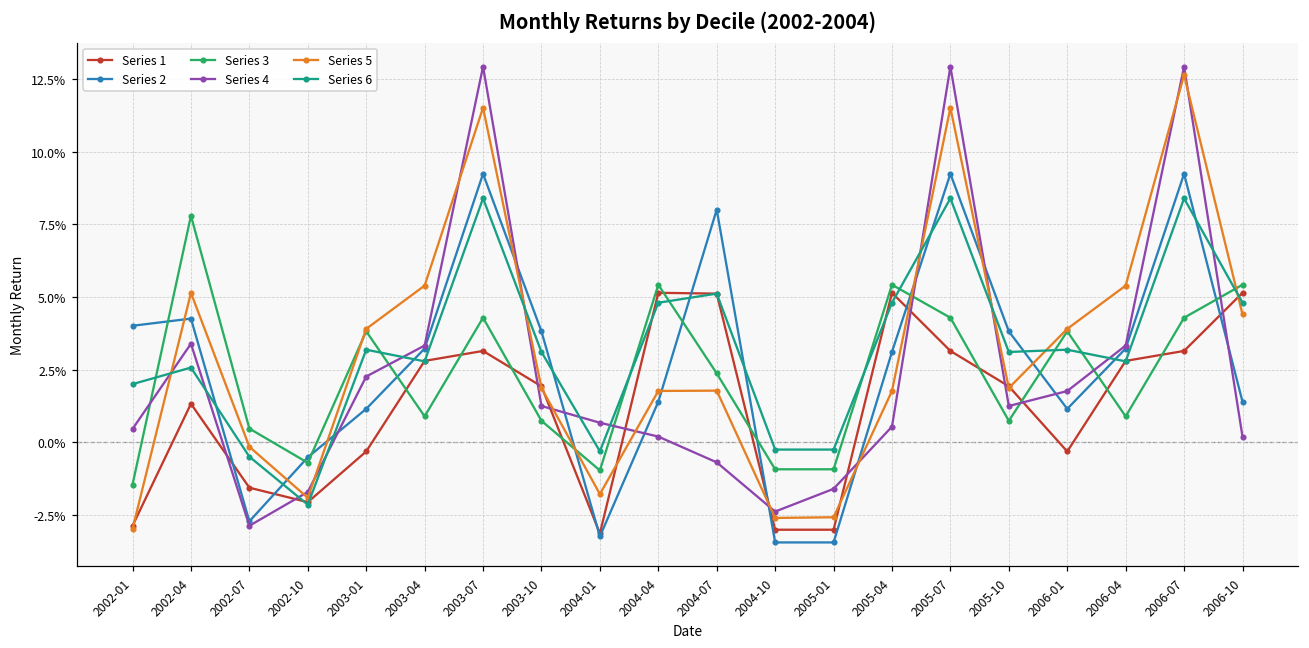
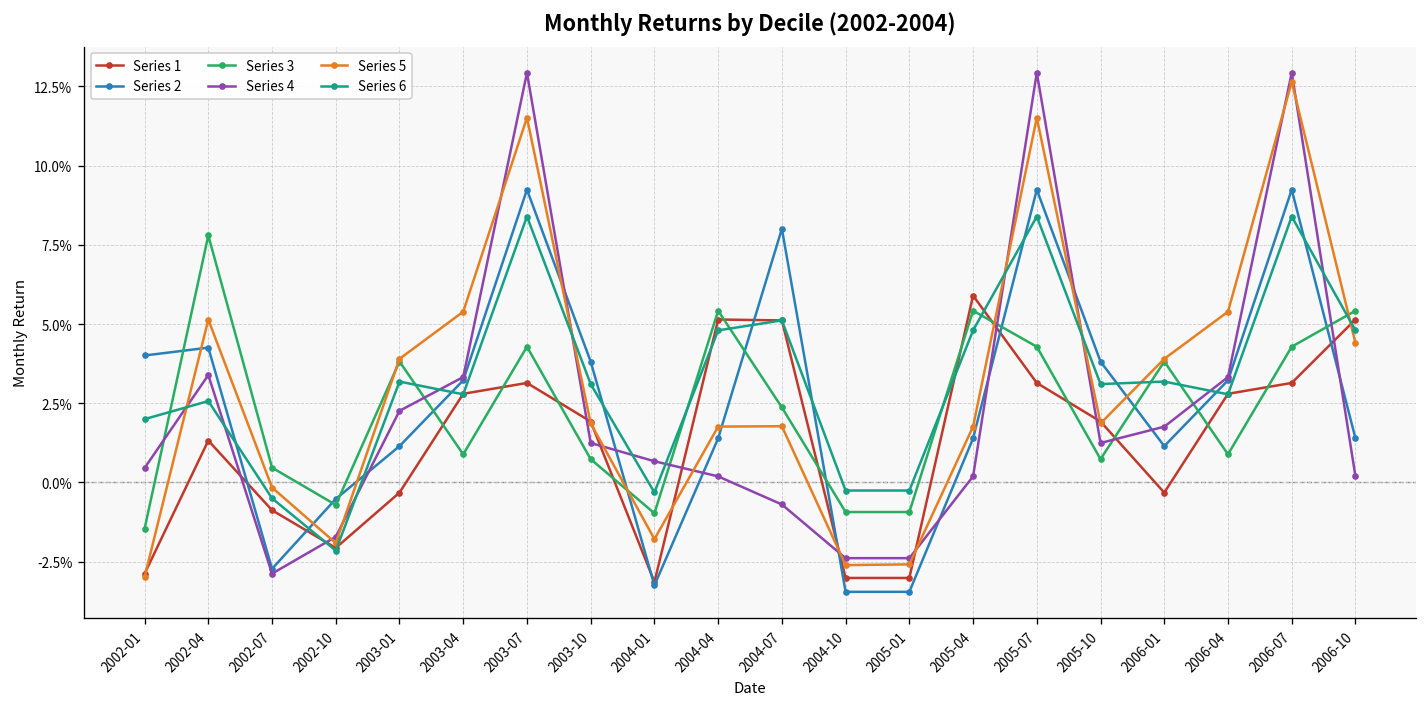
  {
    "Series 1": {
      "2002-01": "-2.9%",
      "2002-04": "1.3%",
-     "2002-07": "-1.6%",
+     "2002-07": "-0.9%",
      "2003-01": "-0.3%",
      "2003-07": "3.1%",
      "2004-01": "-3.1%",
      "2004-04": "5.1%",
      "2004-10": "-3.0%",
      "2005-01": "-3.0%",
-     "2005-04": "5.1%",
+     "2005-04": "5.9%",
      "2005-07": "3.1%",
      "2006-01": "-0.3%",
      "2006-07": "3.1%",
      "2006-10": "5.1%"
    },
    "Series 2": {
      "2002-01": "4.0%",
      "2002-04": "4.3%",
      "2002-07": "-2.7%",
      "2002-10": "-0.5%",
      "2003-01": "1.1%",
      "2003-04": "3.2%",
      "2003-07": "9.2%",
      "2003-10": "3.8%",
      "2004-01": "-3.2%",
      "2004-04": "1.4%",
      "2004-07": "8.0%",
      "2004-10": "-3.5%",
      "2005-01": "-3.5%",
-     "2005-04": "3.1%",
+     "2005-04": "1.4%",
      "2005-07": "9.2%",
      "2005-10": "3.8%",
      "2006-01": "1.1%",
      "2006-04": "3.2%",
      "2006-07": "9.2%",
      "2006-10": "1.4%"
    },
    "Series 4": {
      "2002-01": "0.5%",
      "2002-04": "3.4%",
      "2002-07": "-2.9%",
      "2002-10": "-1.7%",
      "2003-01": "2.3%",
      "2003-04": "3.3%",
      "2003-07": "12.9%",
      "2003-10": "1.2%",
      "2004-01": "0.7%",
      "2004-04": "0.2%",
      "2004-07": "-0.7%",
      "2004-10": "-2.4%",
-     "2005-01": "-1.6%",
-     "2005-04": "0.5%",
+     "2005-01": "-2.4%",
+     "2005-04": "0.2%",
      "2005-07": "12.9%",
      "2005-10": "1.2%",
      "2006-01": "1.8%",
      "2006-04": "3.3%",
      "2006-07": "12.9%",
      "2006-10": "0.2%"
    },
    "Series 5": {
      "2002-01": "-3.0%",
      "2002-04": "5.1%",
      "2002-07": "-0.2%",
      "2002-10": "-1.9%",
      "2003-04": "5.4%",
      "2003-07": "11.5%",
      "2004-01": "-1.8%",
      "2004-04": "1.8%",
      "2004-07": "1.8%",
      "2004-10": "-2.6%",
      "2005-01": "-2.6%",
      "2005-04": "1.8%",
      "2005-07": "11.5%",
      "2006-04": "5.4%",
      "2006-07": "12.6%",
      "2006-10": "4.4%"
    }
  }
